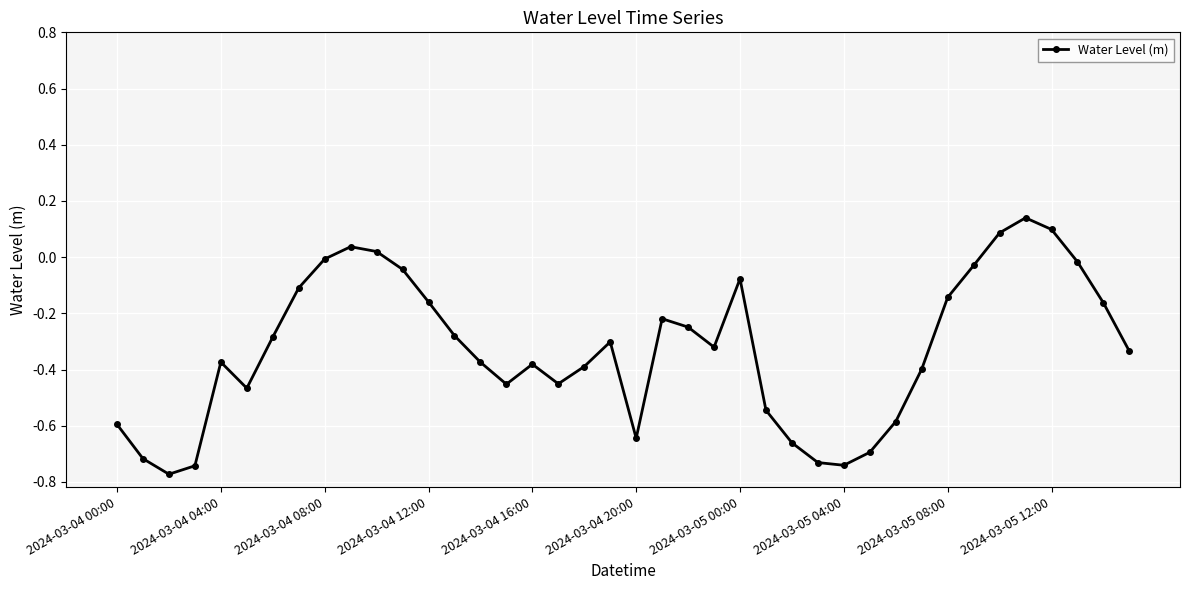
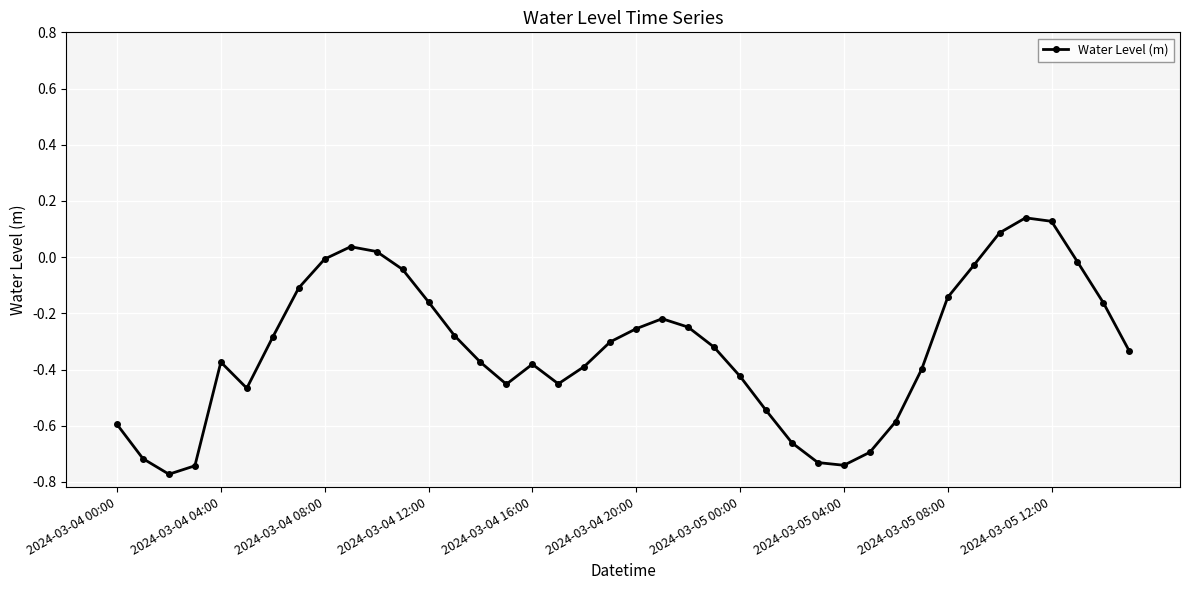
  {
    "2024-03-04 00:00": -0.60,
    "2024-03-04 04:00": -0.37,
    "2024-03-04 08:00": -0.01,
    "2024-03-04 12:00": -0.16,
    "2024-03-04 16:00": -0.38,
-   "2024-03-04 20:00": -0.64,
-   "2024-03-05 00:00": -0.08,
+   "2024-03-04 20:00": -0.25,
+   "2024-03-05 00:00": -0.42,
    "2024-03-05 04:00": -0.74,
    "2024-03-05 08:00": -0.14,
-   "2024-03-05 12:00": 0.10
+   "2024-03-05 12:00": 0.13
  }
